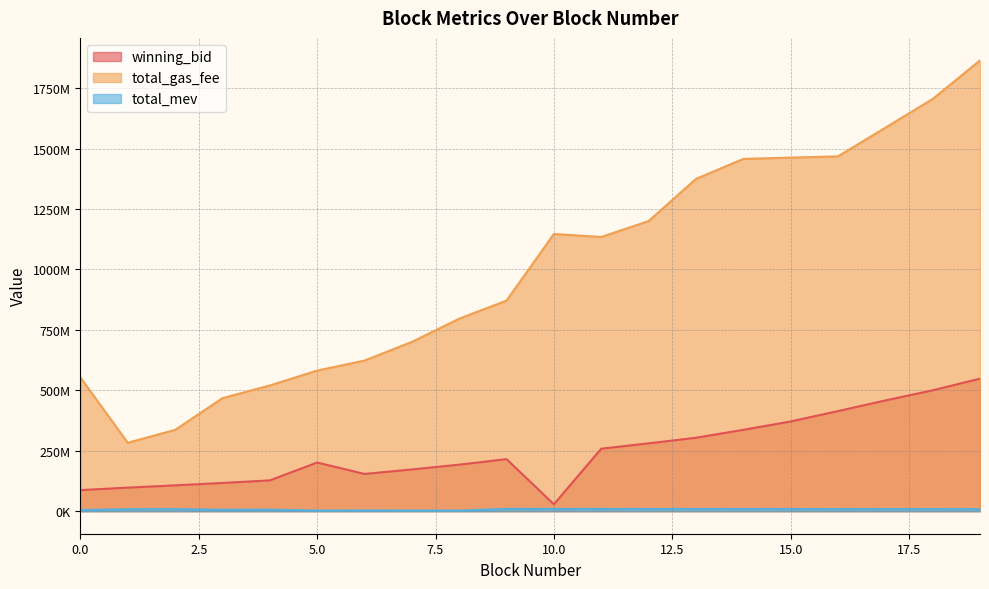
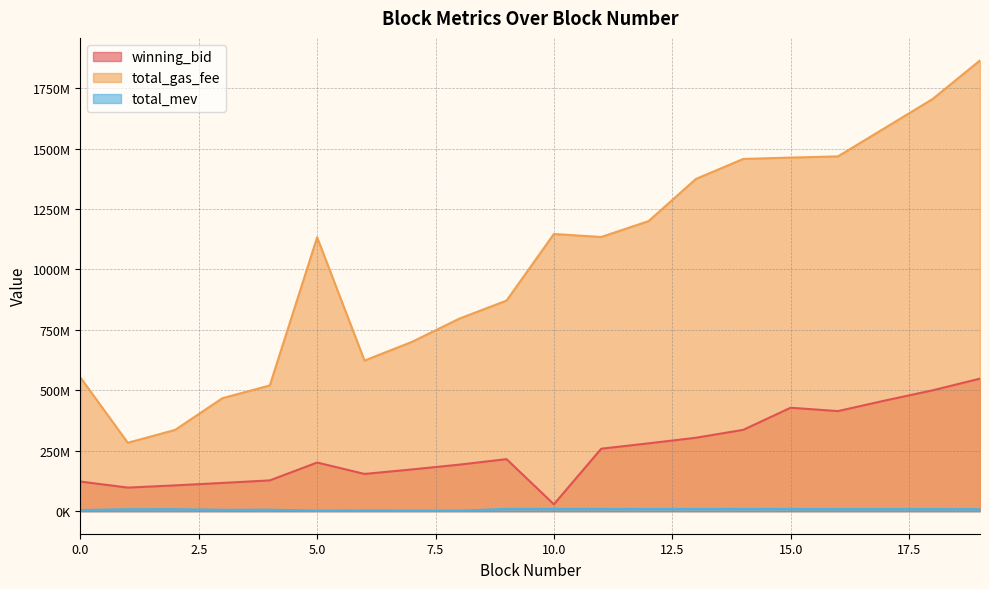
  {
    "winning_bid": {
-     "0.0": 90000000,
+     "0.0": 120000000,
      "5.0": 200000000,
      "10.0": 30000000,
-     "15.0": 370000000
+     "15.0": 430000000
    },
    "total_gas_fee": {
      "0.0": 550000000,
-     "5.0": 580000000,
+     "5.0": 1130000000,
      "10.0": 1150000000,
      "15.0": 1460000000
    },
    "total_mev": {
      "0.0": 0,
      "5.0": 0,
      "10.0": 10000000,
      "15.0": 10000000
    }
  }
